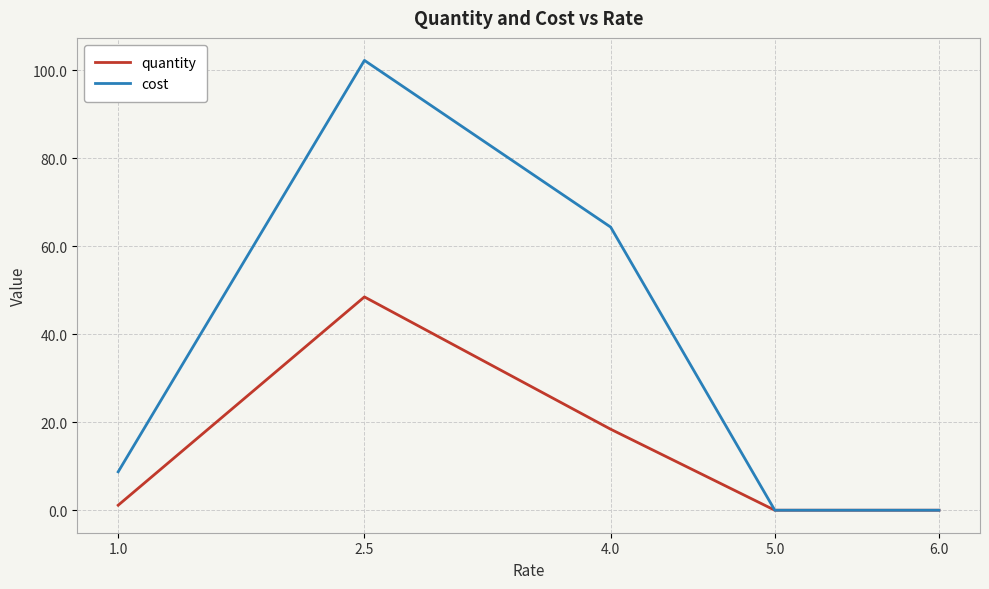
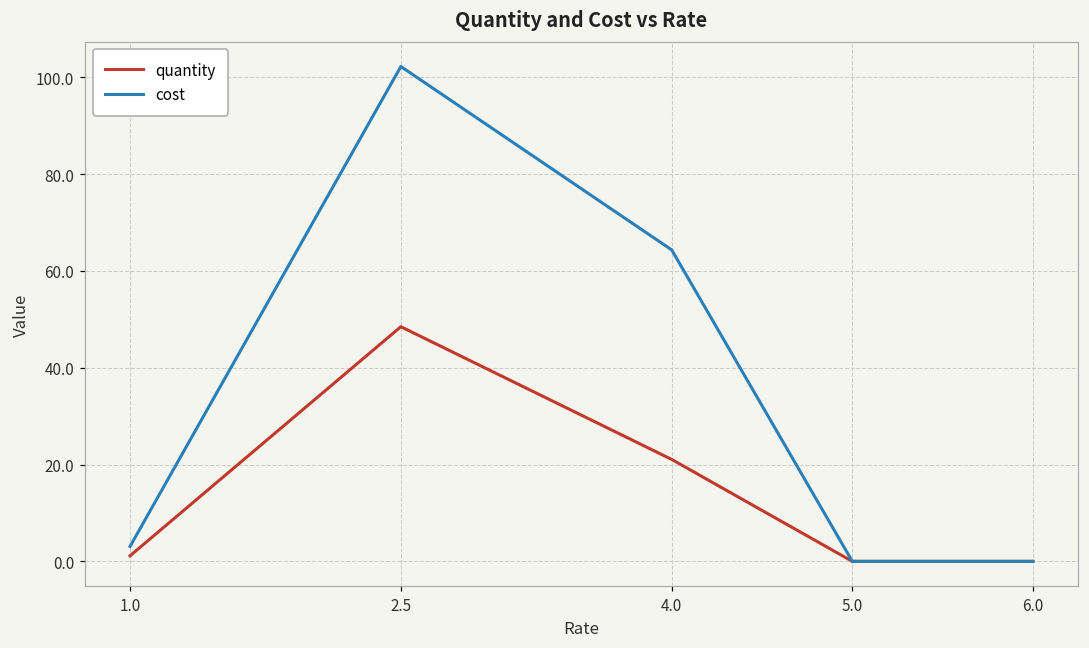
  {
    "quantity": {
      "1.0": 1,
      "2.5": 48,
-     "4.0": 18
+     "4.0": 21
    },
    "cost": {
-     "1.0": 9,
+     "1.0": 3,
      "2.5": 102,
      "4.0": 64
    }
  }
